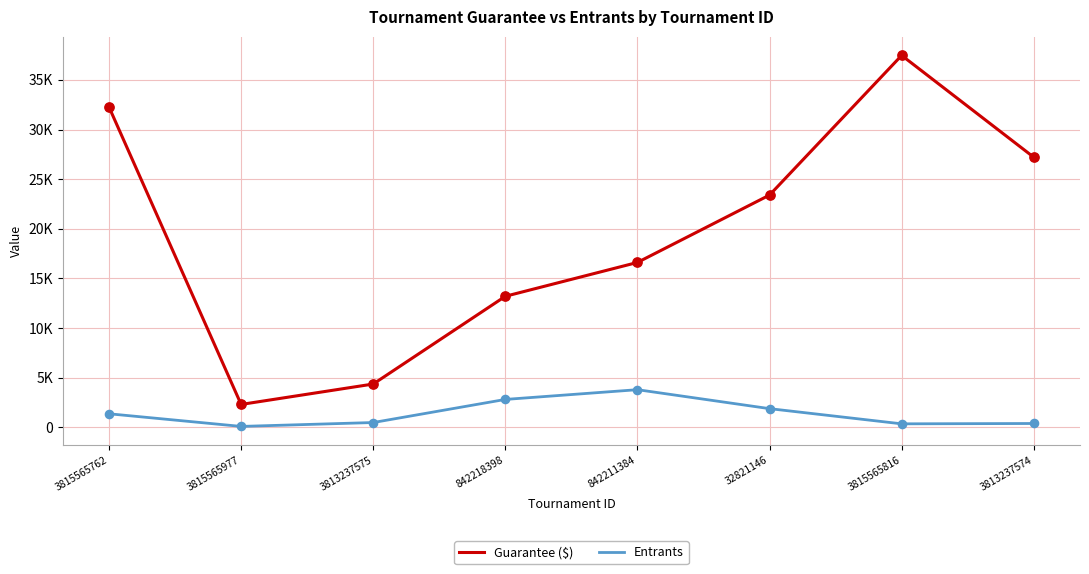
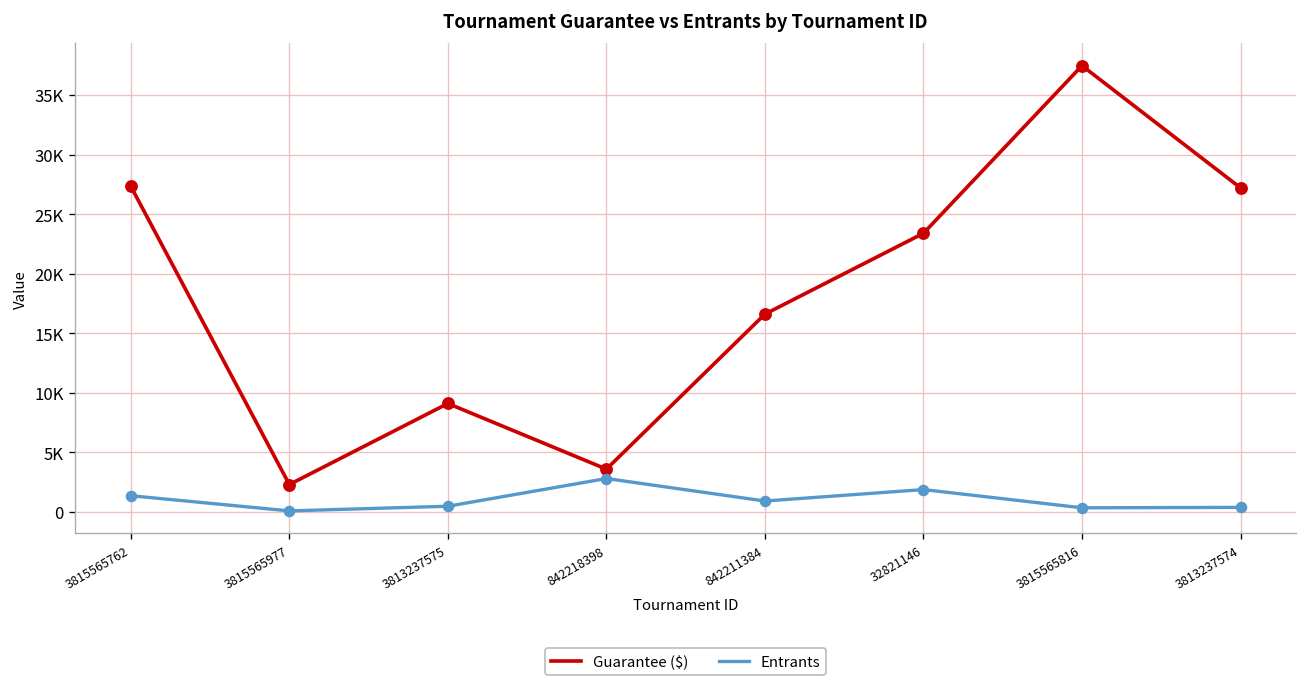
  {
    "Guarantee ($)": {
-     "3815565762": 32000,
+     "3815565762": 27000,
      "3815565977": 2000,
-     "3813237575": 4000,
-     "842218398": 13000,
+     "3813237575": 9000,
+     "842218398": 4000,
      "842211384": 17000,
      "32821146": 23000,
      "3815565816": 37000,
      "3813237574": 27000
    },
    "Entrants": {
      "3815565762": 1000,
      "3815565977": 0,
      "3813237575": 0,
      "842218398": 3000,
-     "842211384": 4000,
+     "842211384": 1000,
      "32821146": 2000,
      "3815565816": 0,
      "3813237574": 0
    }
  }
